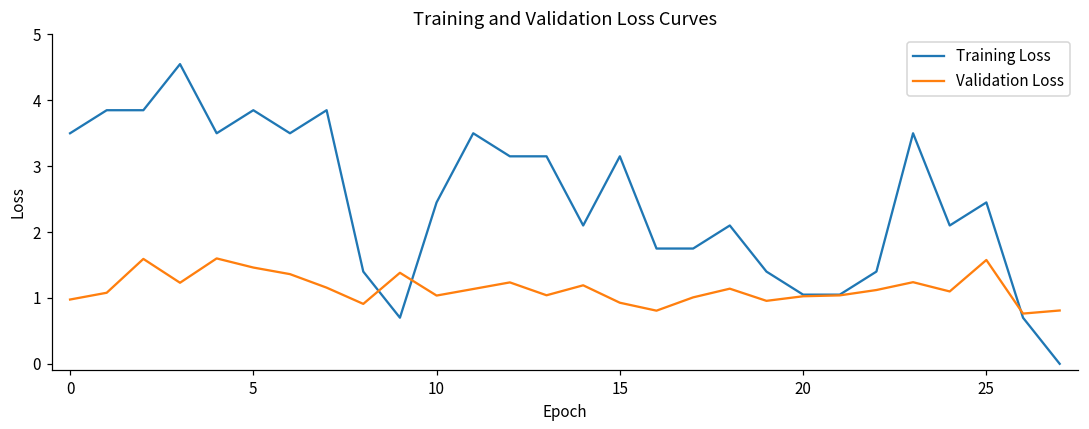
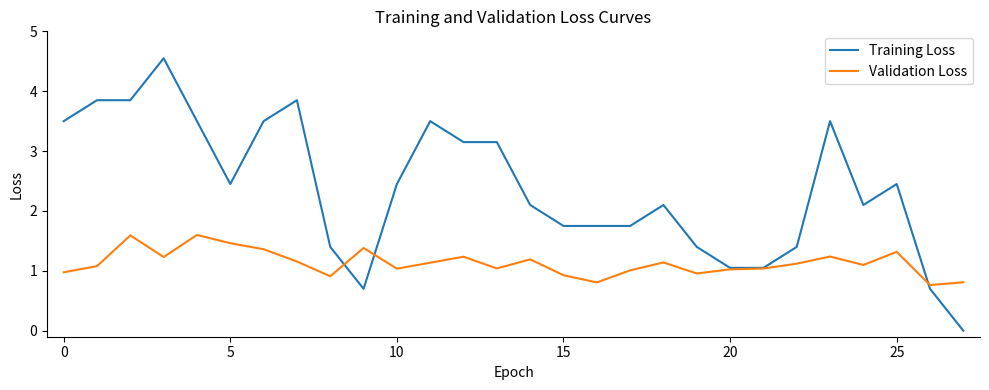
  {
    "Training Loss": {
      "0": 3.5,
-     "5": 3.8,
+     "5": 2.4,
      "10": 2.4,
-     "15": 3.2,
+     "15": 1.8,
      "25": 2.4
    },
    "Validation Loss": {
      "0": 1.0,
      "5": 1.5,
      "10": 1.0,
      "15": 0.9,
-     "25": 1.6
+     "25": 1.3
    }
  }
